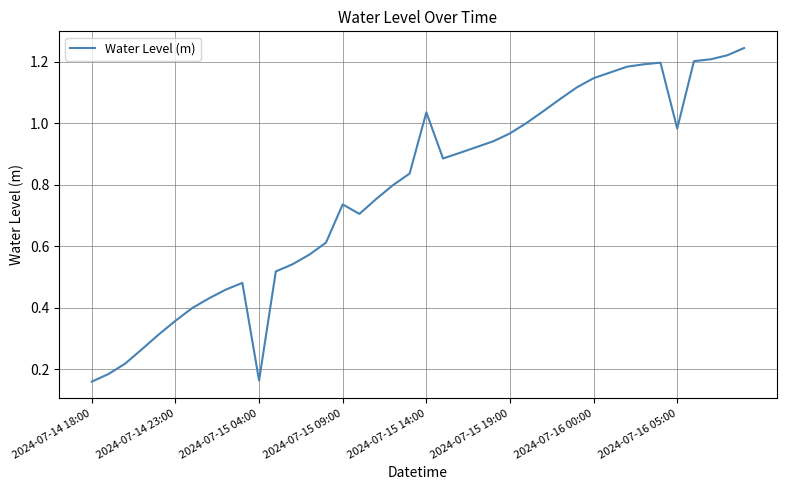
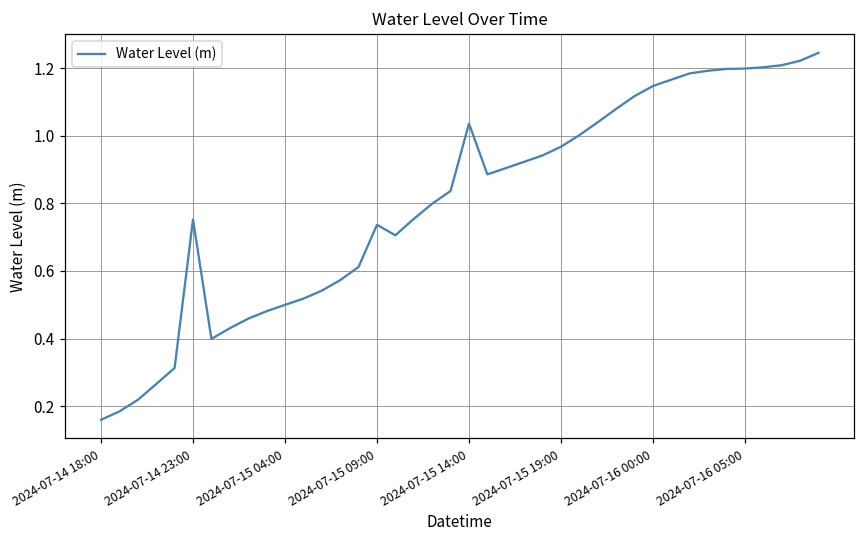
  {
    "2024-07-14 18:00": 0.16,
-   "2024-07-14 23:00": 0.36,
-   "2024-07-15 04:00": 0.16,
+   "2024-07-14 23:00": 0.75,
+   "2024-07-15 04:00": 0.50,
    "2024-07-15 09:00": 0.74,
    "2024-07-15 14:00": 1.04,
    "2024-07-15 19:00": 0.97,
    "2024-07-16 00:00": 1.15,
-   "2024-07-16 05:00": 0.98
+   "2024-07-16 05:00": 1.20
  }
